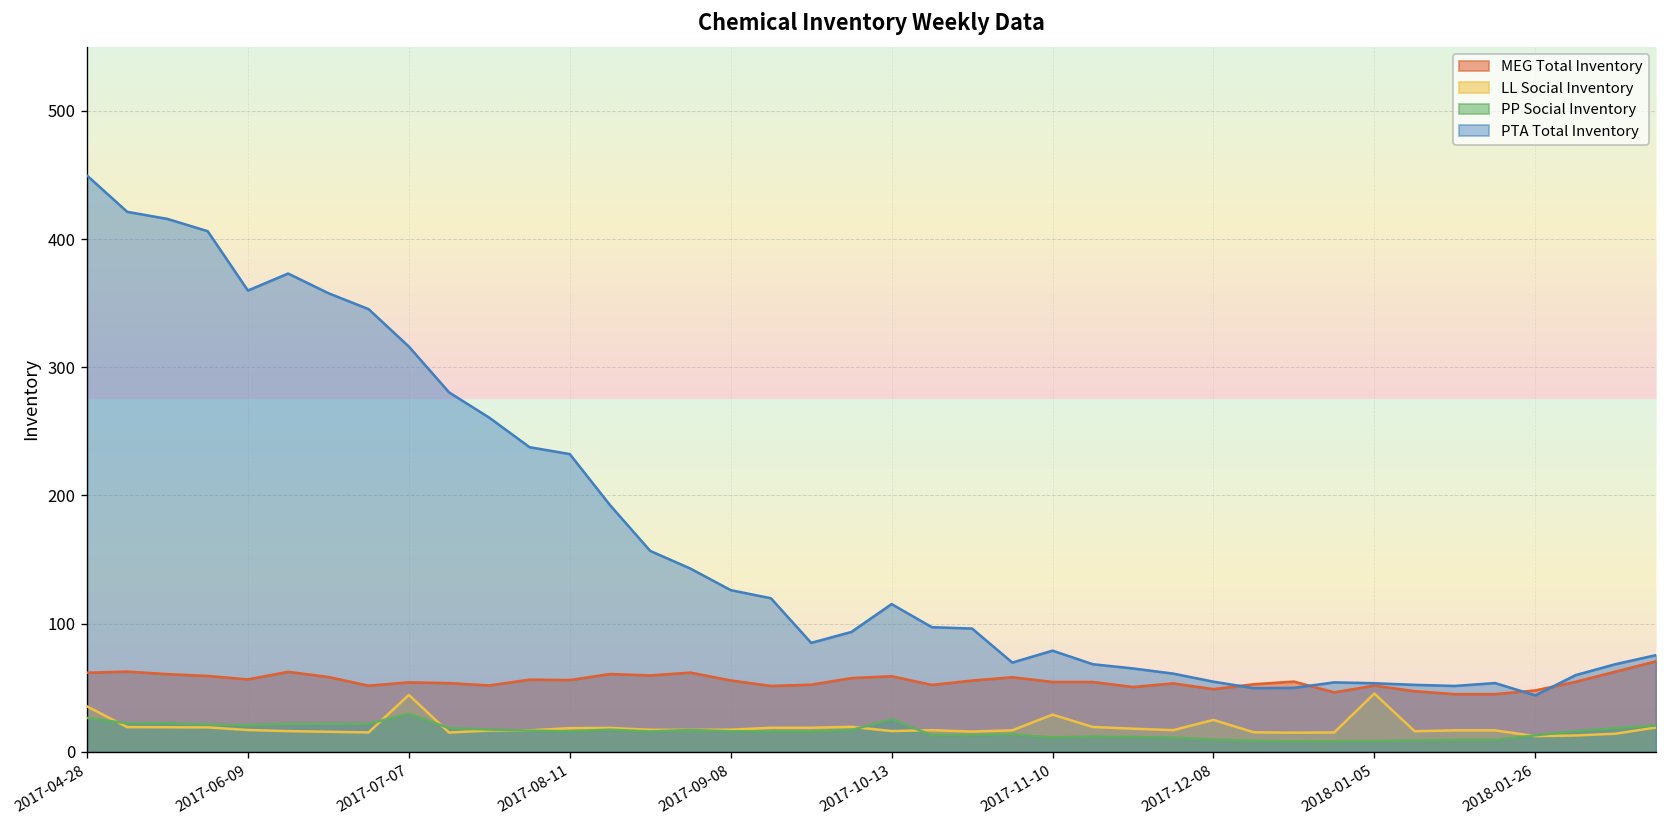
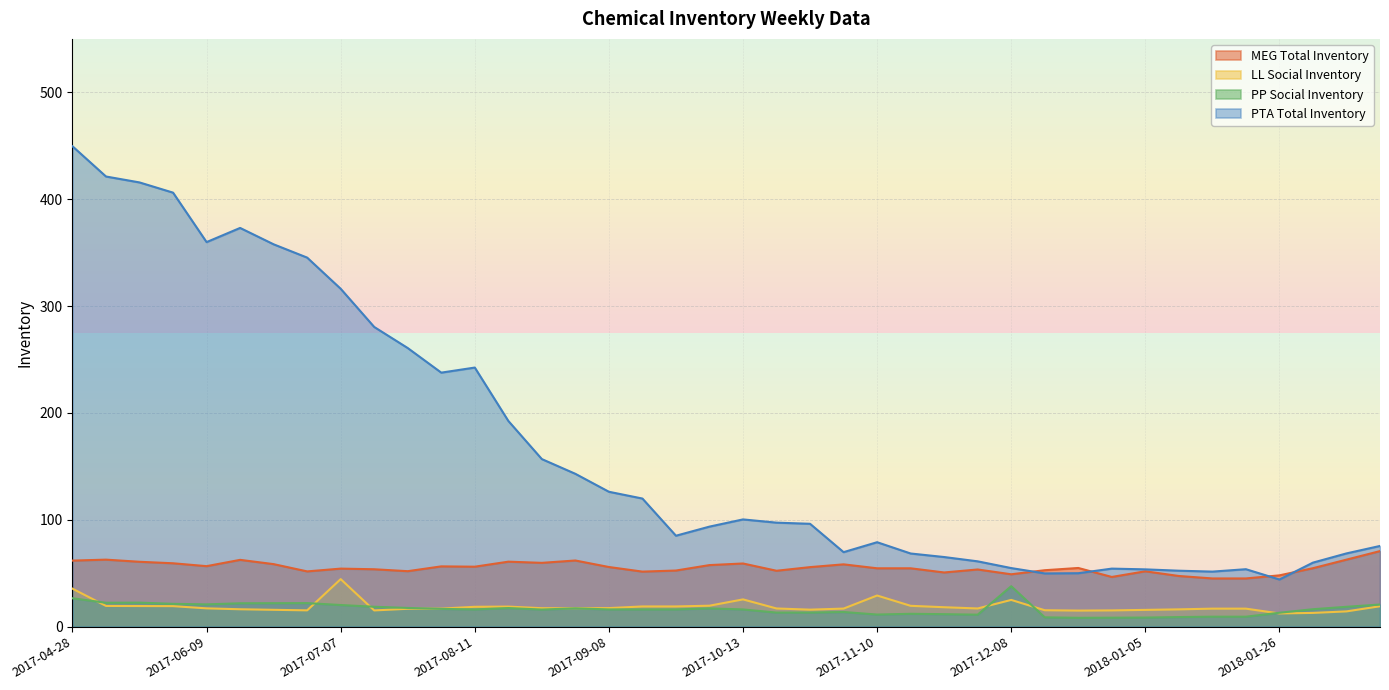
  {
    "MEG Total Inventory": {
      "2017-04-28": 62,
      "2017-06-09": 57,
      "2017-07-07": 54,
      "2017-08-11": 56,
      "2017-09-08": 56,
      "2017-10-13": 59,
      "2017-11-10": 55,
      "2017-12-08": 49,
      "2018-01-26": 48
    },
    "LL Social Inventory": {
      "2017-04-28": 36,
      "2017-06-09": 17,
      "2017-07-07": 44,
      "2017-08-11": 19,
-     "2017-10-13": 16,
+     "2017-10-13": 26,
      "2017-11-10": 29,
      "2017-12-08": 25,
-     "2018-01-05": 46
+     "2018-01-05": 16
    },
    "PP Social Inventory": {
      "2017-04-28": 27,
      "2017-06-09": 21,
-     "2017-07-07": 30,
+     "2017-07-07": 20,
      "2017-08-11": 16,
-     "2017-10-13": 26,
+     "2017-10-13": 16,
      "2017-11-10": 11,
-     "2017-12-08": 10,
+     "2017-12-08": 38,
      "2018-01-05": 8
    },
    "PTA Total Inventory": {
      "2017-04-28": 450,
      "2017-06-09": 360,
      "2017-07-07": 316,
-     "2017-08-11": 232,
+     "2017-08-11": 242,
      "2017-09-08": 126,
-     "2017-10-13": 115,
+     "2017-10-13": 100,
      "2017-11-10": 79,
      "2017-12-08": 55,
      "2018-01-26": 44
    }
  }
